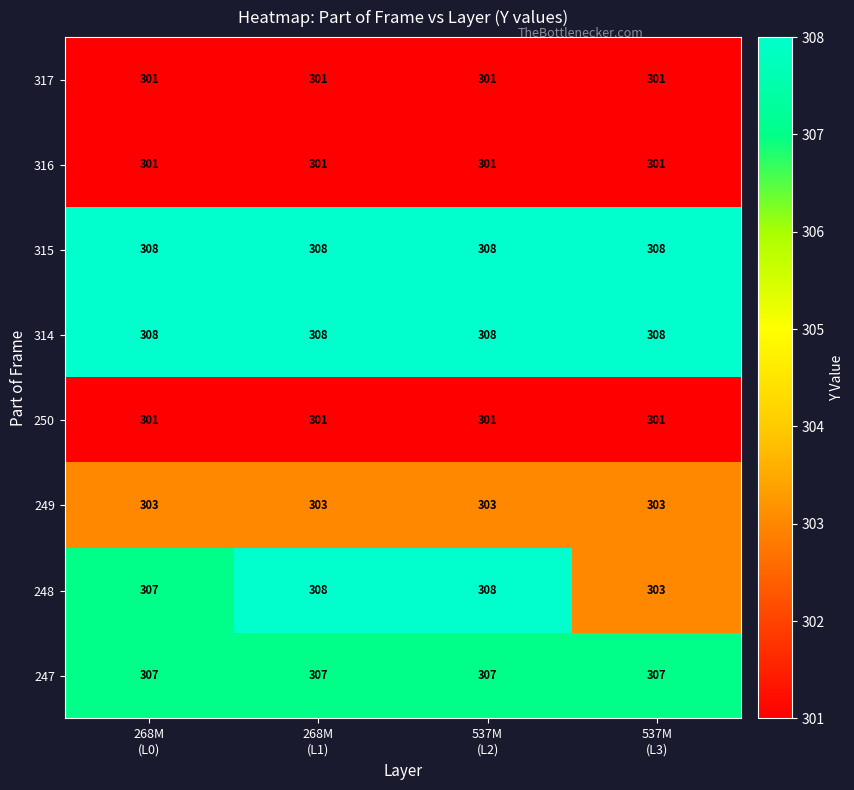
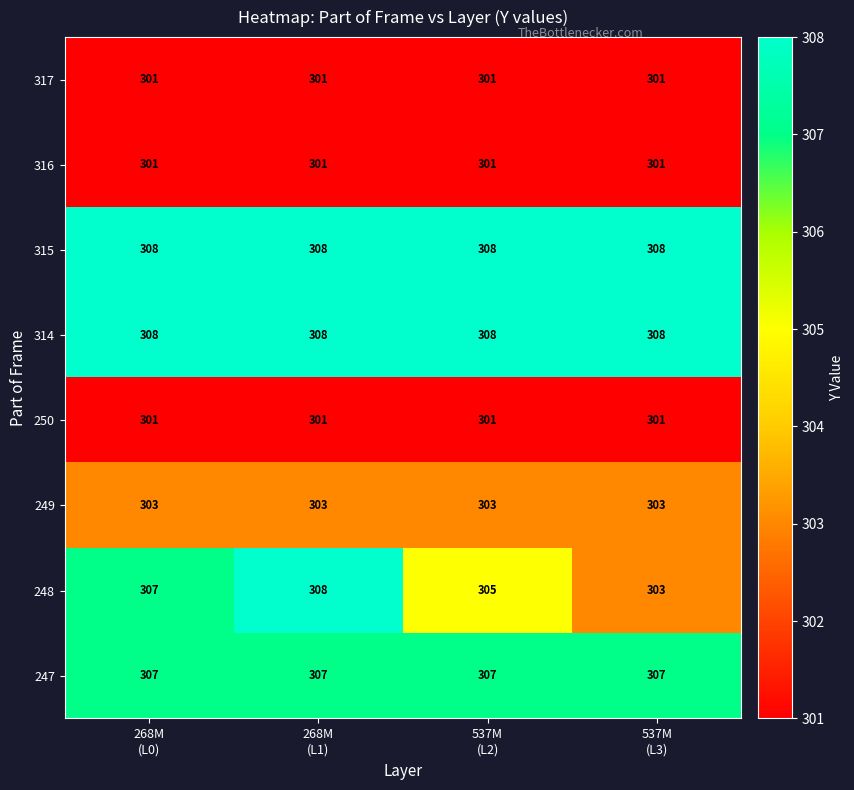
  {
    "317": {
      "268M (L0)": 301,
      "268M (L1)": 301,
      "537M (L2)": 301,
      "537M (L3)": 301
    },
    "316": {
      "268M (L0)": 301,
      "268M (L1)": 301,
      "537M (L2)": 301,
      "537M (L3)": 301
    },
    "315": {
      "268M (L0)": 308,
      "268M (L1)": 308,
      "537M (L2)": 308,
      "537M (L3)": 308
    },
    "314": {
      "268M (L0)": 308,
      "268M (L1)": 308,
      "537M (L2)": 308,
      "537M (L3)": 308
    },
    "250": {
      "268M (L0)": 301,
      "268M (L1)": 301,
      "537M (L2)": 301,
      "537M (L3)": 301
    },
    "249": {
      "268M (L0)": 303,
      "268M (L1)": 303,
      "537M (L2)": 303,
      "537M (L3)": 303
    },
    "248": {
      "268M (L0)": 307,
      "268M (L1)": 308,
-     "537M (L2)": 308,
+     "537M (L2)": 305,
      "537M (L3)": 303
    },
    "247": {
      "268M (L0)": 307,
      "268M (L1)": 307,
      "537M (L2)": 307,
      "537M (L3)": 307
    }
  }
